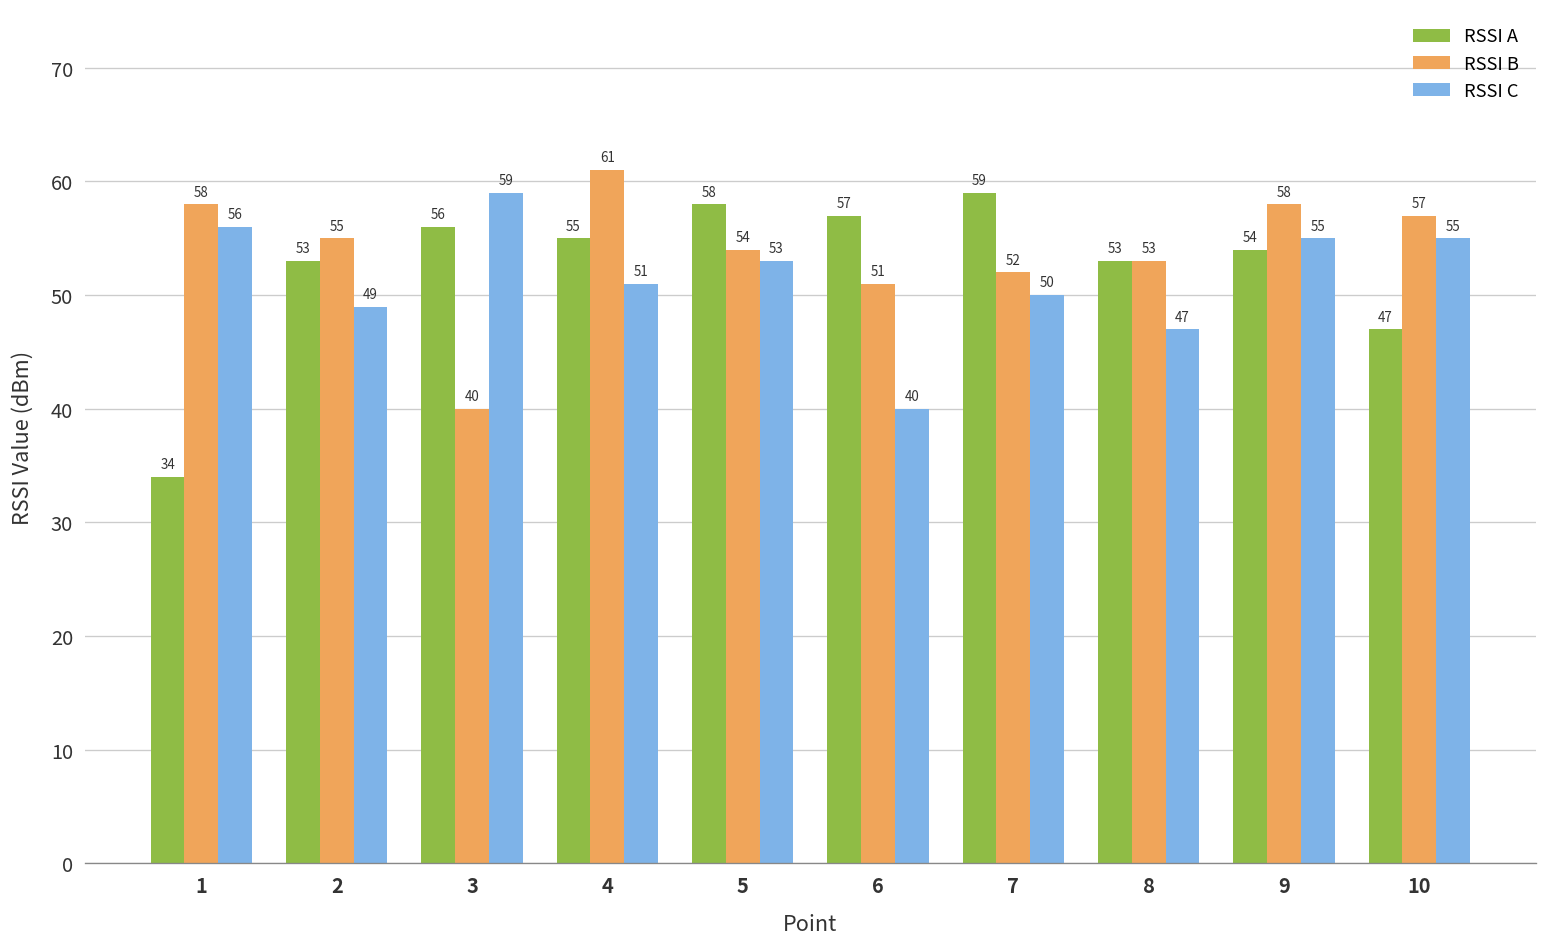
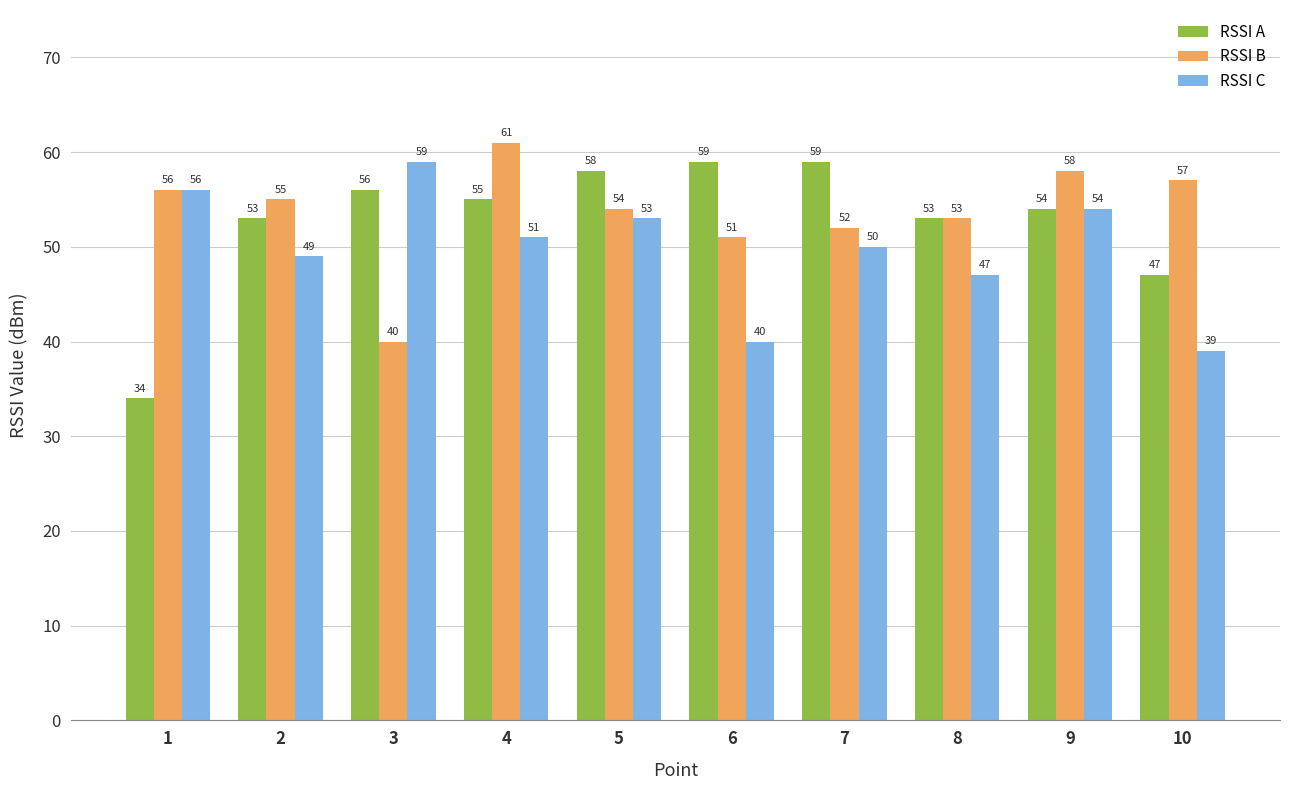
  {
    "RSSI A": {
      "1": 34,
      "2": 53,
      "3": 56,
      "4": 55,
      "5": 58,
-     "6": 57,
+     "6": 59,
      "7": 59,
      "8": 53,
      "9": 54,
      "10": 47
    },
    "RSSI B": {
-     "1": 58,
+     "1": 56,
      "2": 55,
      "3": 40,
      "4": 61,
      "5": 54,
      "6": 51,
      "7": 52,
      "8": 53,
      "9": 58,
      "10": 57
    },
    "RSSI C": {
      "1": 56,
      "2": 49,
      "3": 59,
      "4": 51,
      "5": 53,
      "6": 40,
      "7": 50,
      "8": 47,
-     "9": 55,
-     "10": 55
+     "9": 54,
+     "10": 39
    }
  }
